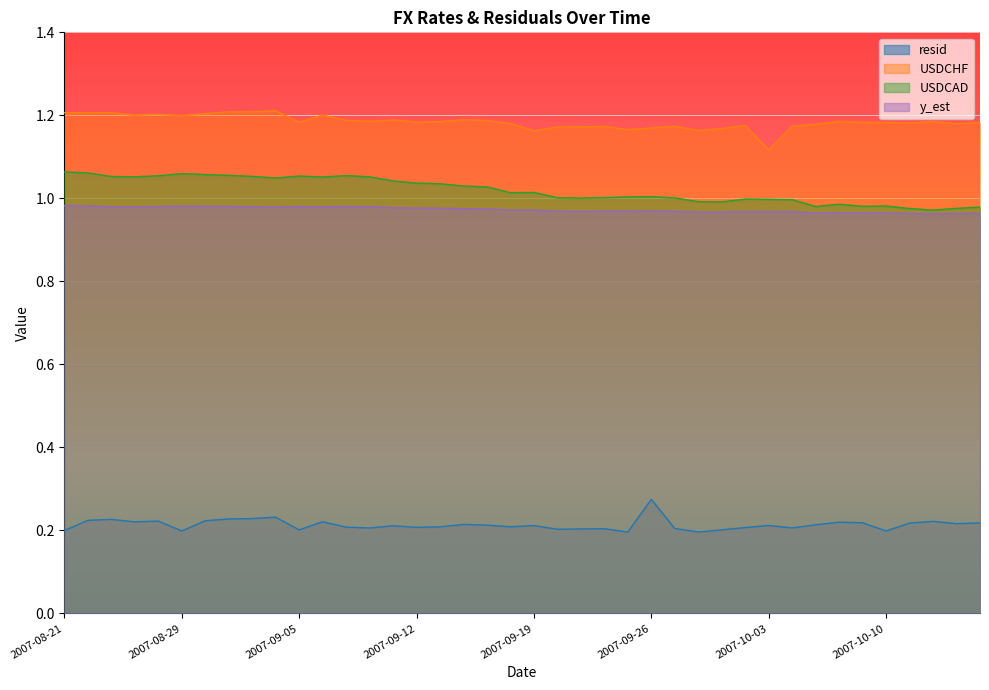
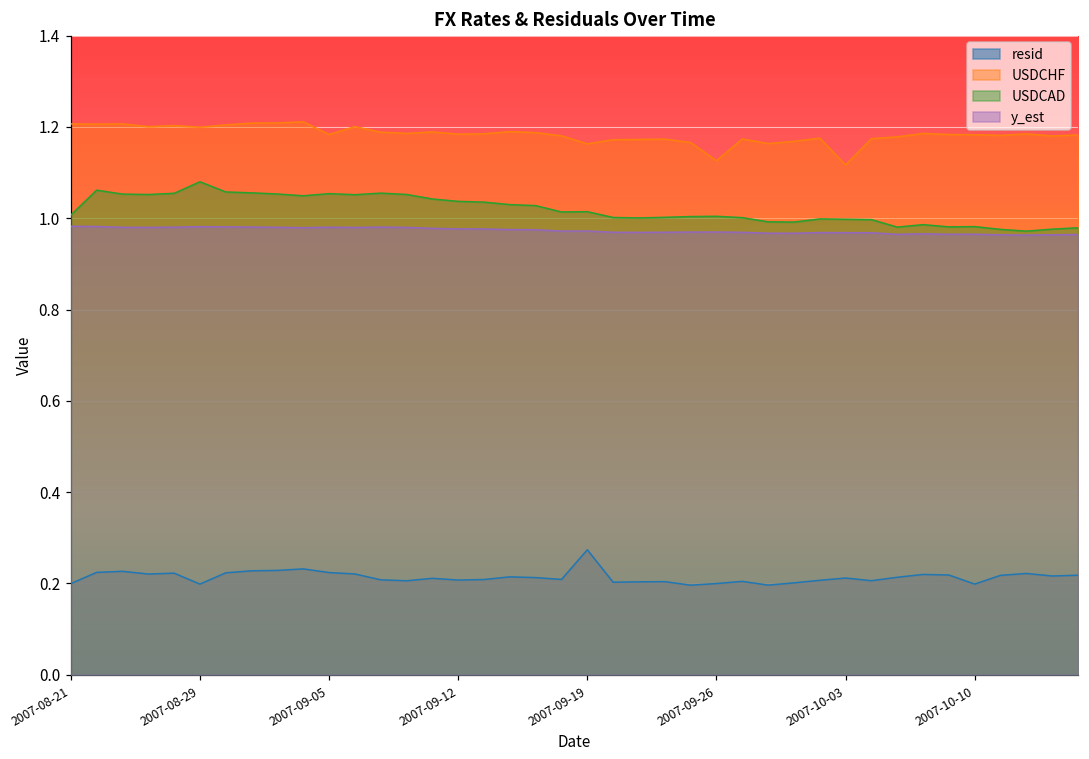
  {
    "resid": {
      "2007-08-21": 0.20,
      "2007-08-29": 0.20,
-     "2007-09-05": 0.20,
+     "2007-09-05": 0.22,
      "2007-09-12": 0.21,
-     "2007-09-19": 0.21,
-     "2007-09-26": 0.27,
+     "2007-09-19": 0.27,
+     "2007-09-26": 0.20,
      "2007-10-03": 0.21,
      "2007-10-10": 0.20
    },
    "USDCHF": {
      "2007-08-21": 1.21,
      "2007-08-29": 1.20,
      "2007-09-05": 1.18,
      "2007-09-12": 1.18,
      "2007-09-19": 1.16,
-     "2007-09-26": 1.17,
+     "2007-09-26": 1.13,
      "2007-10-03": 1.12,
      "2007-10-10": 1.18
    },
    "USDCAD": {
-     "2007-08-21": 1.06,
-     "2007-08-29": 1.06,
+     "2007-08-21": 1.01,
+     "2007-08-29": 1.08,
      "2007-09-05": 1.05,
      "2007-09-12": 1.04,
      "2007-09-19": 1.01,
      "2007-09-26": 1.00,
      "2007-10-03": 1.00,
      "2007-10-10": 0.98
    },
    "y_est": {
      "2007-08-21": 0.98,
      "2007-08-29": 0.98,
      "2007-09-05": 0.98,
      "2007-09-12": 0.98,
      "2007-09-19": 0.97,
      "2007-09-26": 0.97,
      "2007-10-03": 0.97,
      "2007-10-10": 0.96
    }
  }
